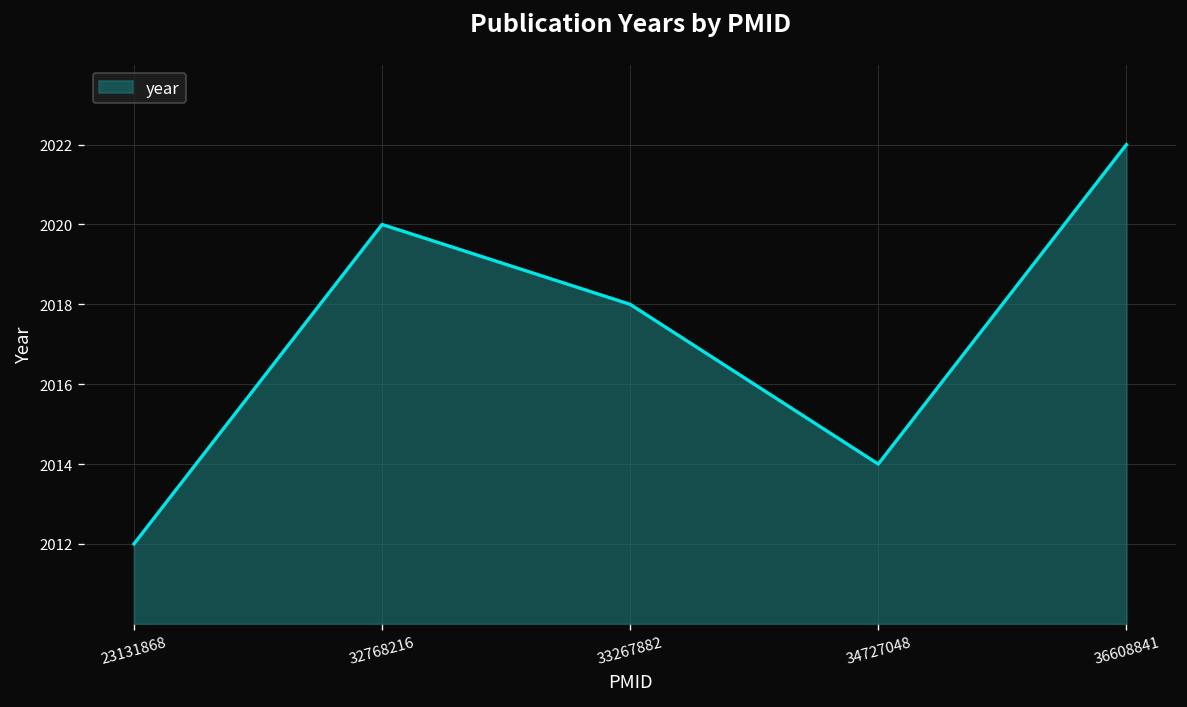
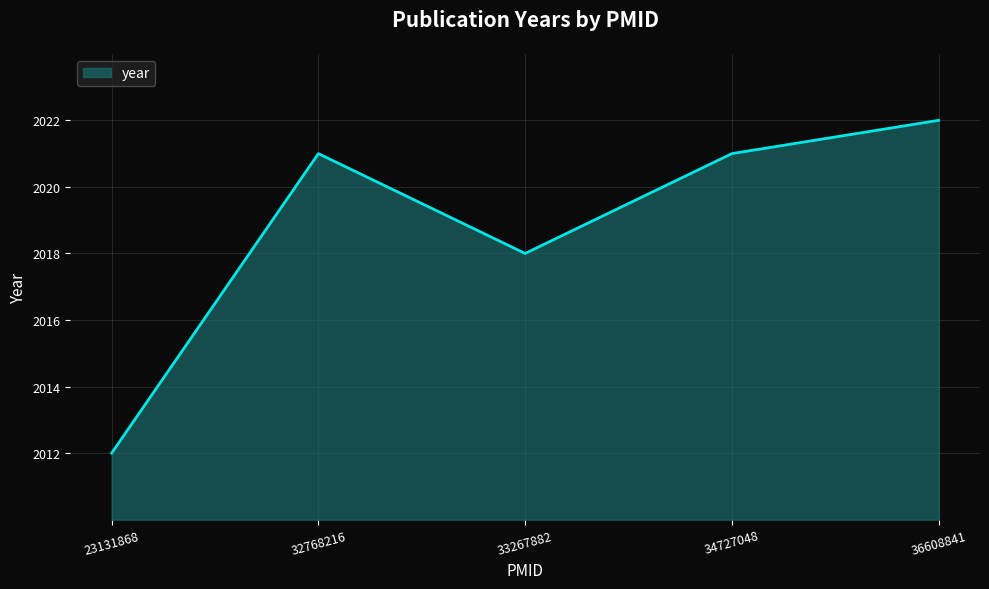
  {
    "23131868": 2012,
-   "32768216": 2020,
+   "32768216": 2021,
    "33267882": 2018,
-   "34727048": 2014,
+   "34727048": 2021,
    "36608841": 2022
  }
